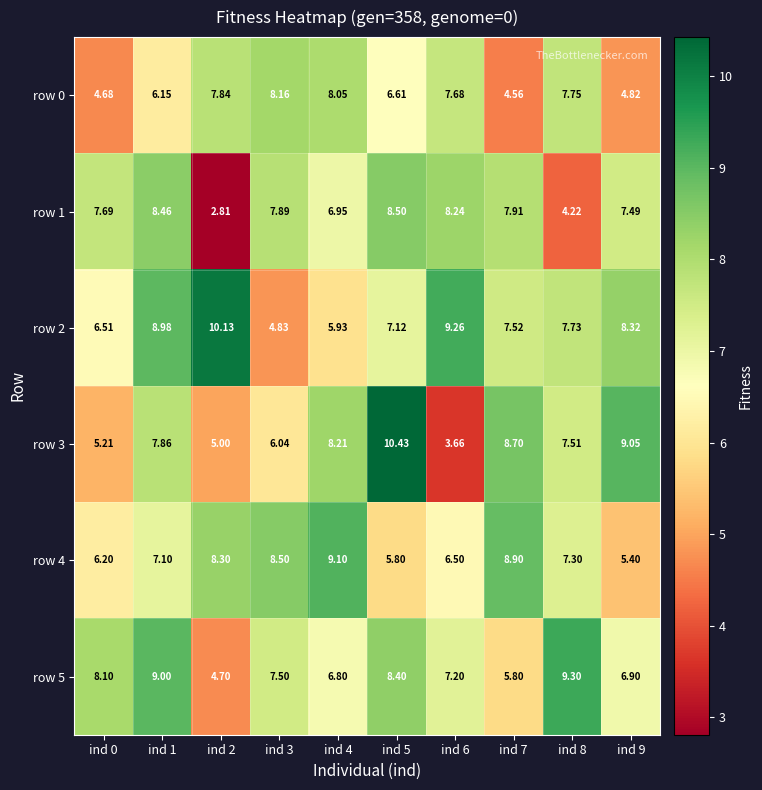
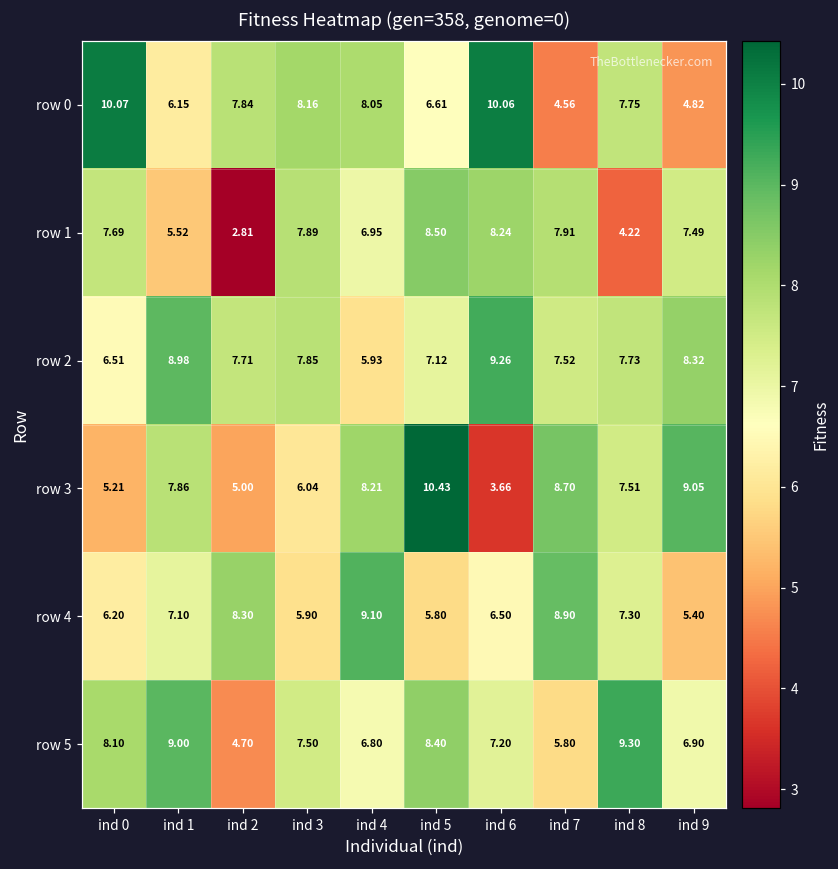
  {
    "row 0": {
-     "ind 0": 4.68,
+     "ind 0": 10.07,
      "ind 1": 6.15,
      "ind 2": 7.84,
      "ind 3": 8.16,
      "ind 4": 8.05,
      "ind 5": 6.61,
-     "ind 6": 7.68,
+     "ind 6": 10.06,
      "ind 7": 4.56,
      "ind 9": 4.82
    },
    "row 1": {
      "ind 0": 7.69,
-     "ind 1": 8.46,
+     "ind 1": 5.52,
      "ind 2": 2.81,
      "ind 3": 7.89,
      "ind 4": 6.95,
      "ind 5": 8.50,
      "ind 6": 8.24,
      "ind 7": 7.91,
      "ind 8": 4.22,
      "ind 9": 7.49
    },
    "row 2": {
      "ind 0": 6.51,
      "ind 1": 8.98,
-     "ind 2": 10.13,
-     "ind 3": 4.83,
+     "ind 2": 7.71,
+     "ind 3": 7.85,
      "ind 4": 5.93,
      "ind 5": 7.12,
      "ind 6": 9.26,
      "ind 7": 7.52,
      "ind 8": 7.73,
      "ind 9": 8.32
    },
    "row 3": {
      "ind 0": 5.21,
      "ind 1": 7.86,
      "ind 2": 5.00,
      "ind 3": 6.04,
      "ind 4": 8.21,
      "ind 5": 10.43,
      "ind 6": 3.66,
      "ind 7": 8.70,
      "ind 8": 7.51,
      "ind 9": 9.05
    },
    "row 4": {
      "ind 0": 6.20,
      "ind 1": 7.10,
      "ind 2": 8.30,
-     "ind 3": 8.50,
+     "ind 3": 5.90,
      "ind 4": 9.10,
      "ind 5": 5.80,
      "ind 6": 6.50,
      "ind 7": 8.90,
      "ind 8": 7.30,
      "ind 9": 5.40
    },
    "row 5": {
      "ind 0": 8.10,
      "ind 1": 9.00,
      "ind 2": 4.70,
      "ind 3": 7.50,
      "ind 4": 6.80,
      "ind 5": 8.40,
      "ind 6": 7.20,
      "ind 7": 5.80,
      "ind 8": 9.30,
      "ind 9": 6.90
    }
  }
